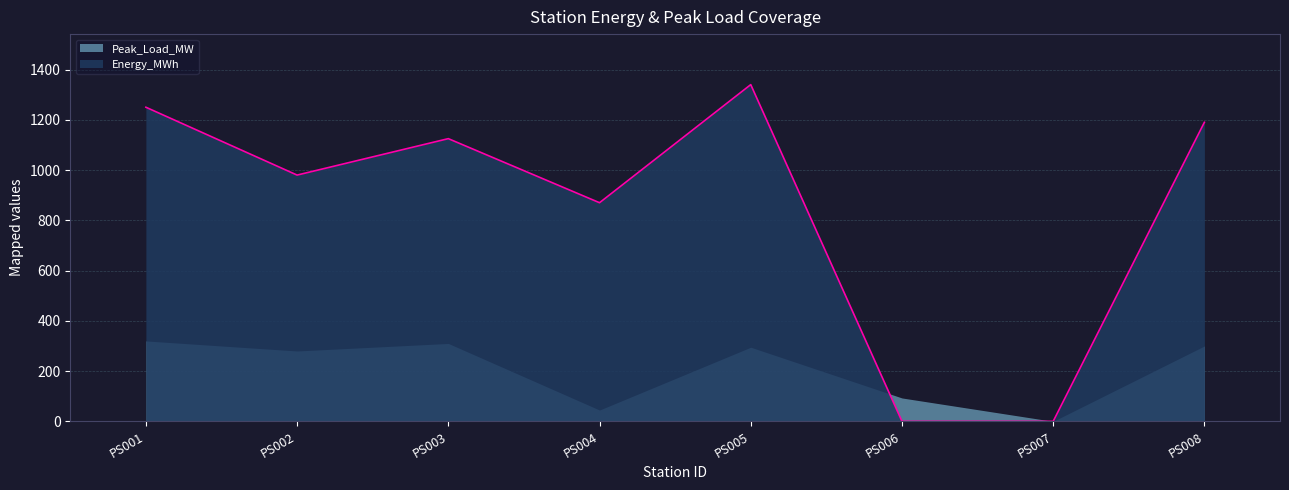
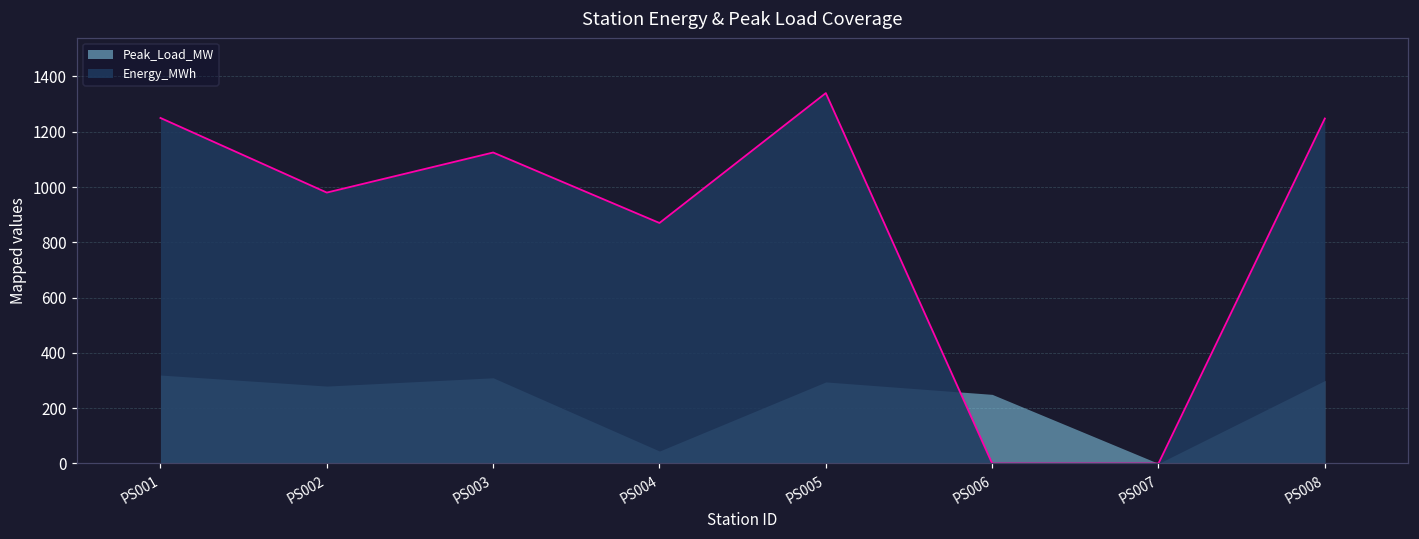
  {
    "Peak_Load_MW": {
      "PS001": 320,
      "PS002": 280,
      "PS003": 310,
      "PS004": 50,
      "PS005": 300,
-     "PS006": 90,
+     "PS006": 250,
      "PS008": 300
    },
    "Energy_MWh": {
      "PS001": 1250,
      "PS002": 980,
      "PS003": 1130,
      "PS004": 870,
      "PS005": 1340,
      "PS006": 0,
-     "PS008": 1190
+     "PS008": 1250
    }
  }
